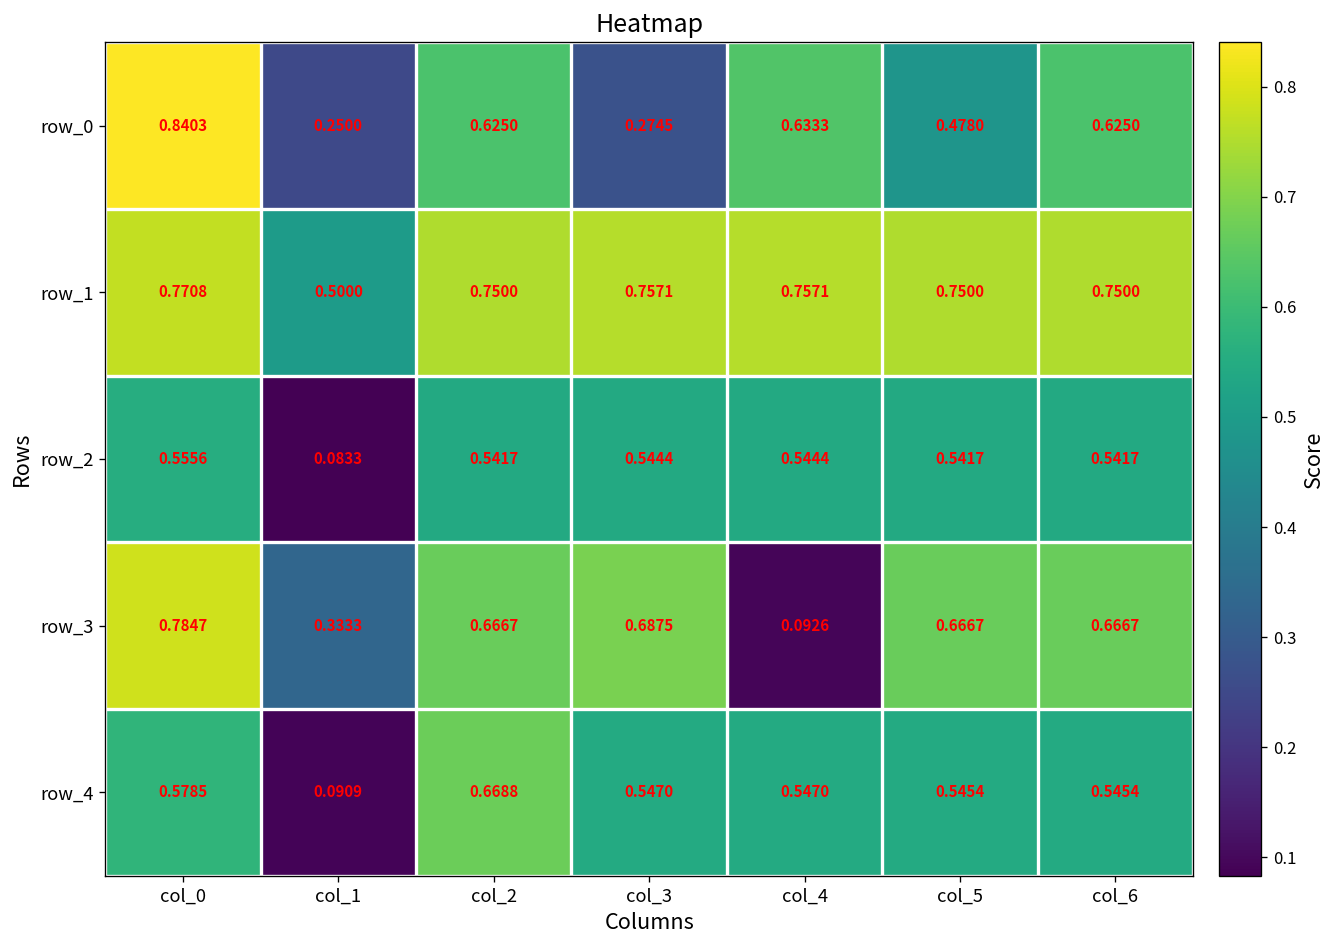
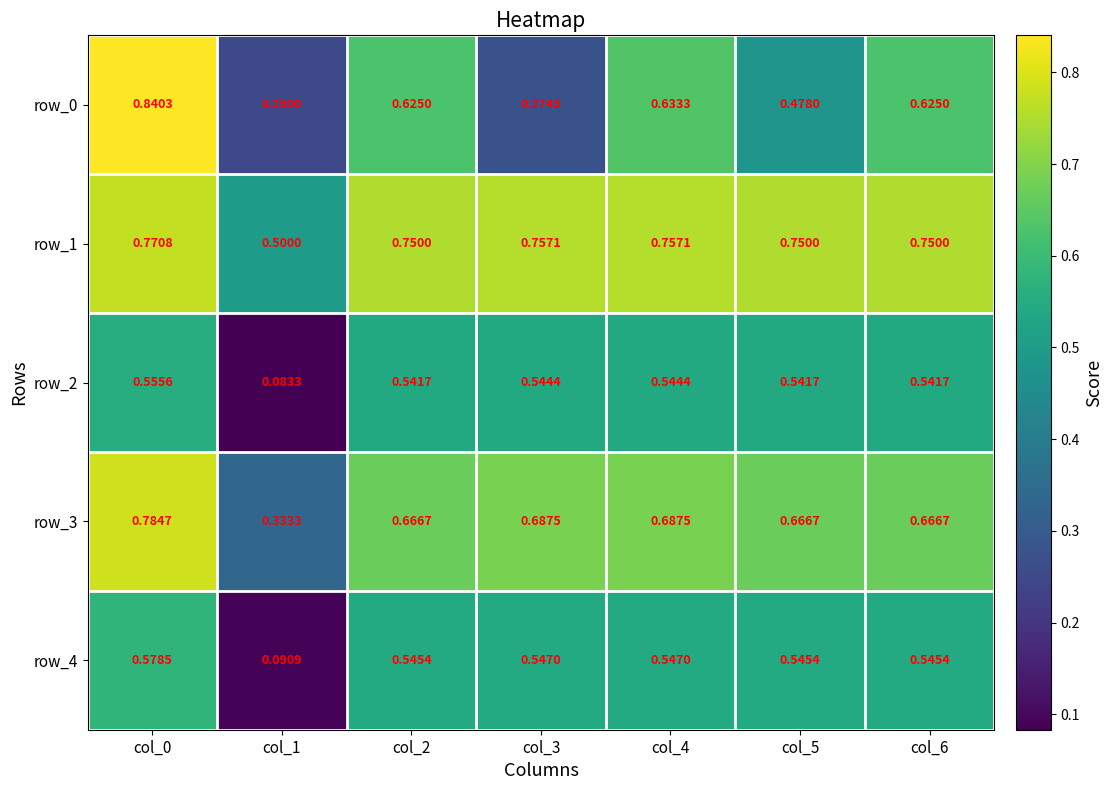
  {
    "row_0": {
      "col_0": 0.8403,
      "col_1": 0.2500,
      "col_2": 0.6250,
      "col_3": 0.2745,
      "col_4": 0.6333,
      "col_5": 0.4780,
      "col_6": 0.6250
    },
    "row_1": {
      "col_0": 0.7708,
      "col_1": 0.5000,
      "col_2": 0.7500,
      "col_3": 0.7571,
      "col_4": 0.7571,
      "col_5": 0.7500,
      "col_6": 0.7500
    },
    "row_2": {
      "col_0": 0.5556,
      "col_1": 0.0833,
      "col_2": 0.5417,
      "col_3": 0.5444,
      "col_4": 0.5444,
      "col_5": 0.5417,
      "col_6": 0.5417
    },
    "row_3": {
      "col_0": 0.7847,
      "col_1": 0.3333,
      "col_2": 0.6667,
      "col_3": 0.6875,
-     "col_4": 0.0926,
+     "col_4": 0.6875,
      "col_5": 0.6667,
      "col_6": 0.6667
    },
    "row_4": {
      "col_0": 0.5785,
      "col_1": 0.0909,
-     "col_2": 0.6688,
+     "col_2": 0.5454,
      "col_3": 0.5470,
      "col_4": 0.5470,
      "col_5": 0.5454,
      "col_6": 0.5454
    }
  }
